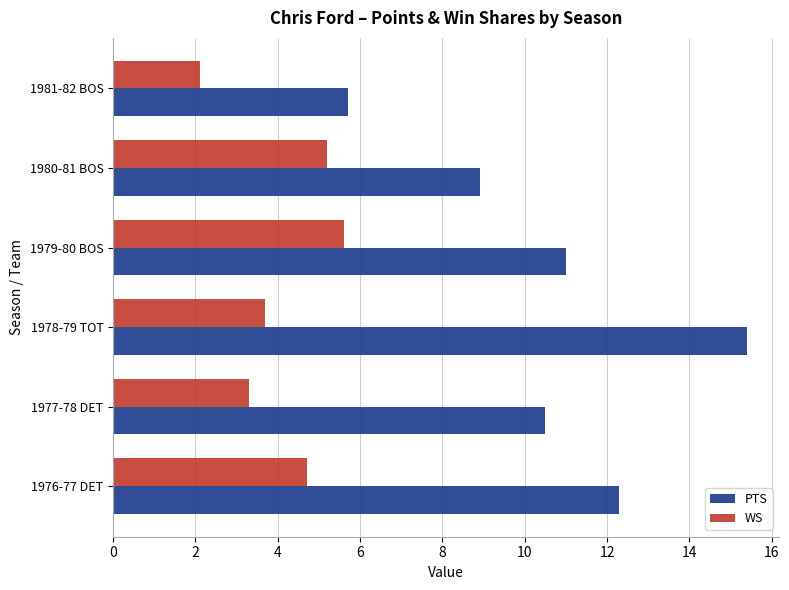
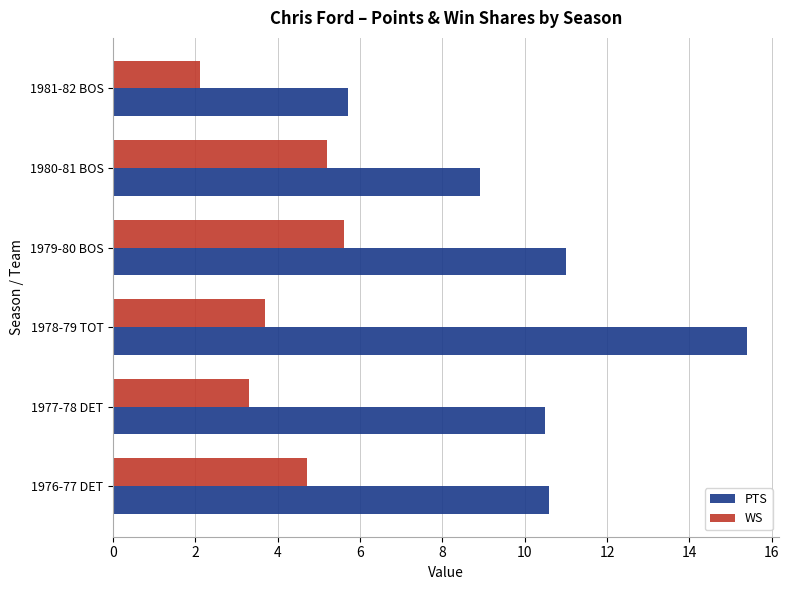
  {
    "PTS": {
      "1981-82 BOS": 5.7,
      "1980-81 BOS": 8.9,
      "1979-80 BOS": 11.0,
      "1978-79 TOT": 15.4,
      "1977-78 DET": 10.5,
-     "1976-77 DET": 12.3
+     "1976-77 DET": 10.6
    },
    "WS": {
      "1981-82 BOS": 2.1,
      "1980-81 BOS": 5.2,
      "1979-80 BOS": 5.6,
      "1978-79 TOT": 3.7,
      "1977-78 DET": 3.3,
      "1976-77 DET": 4.7
    }
  }
